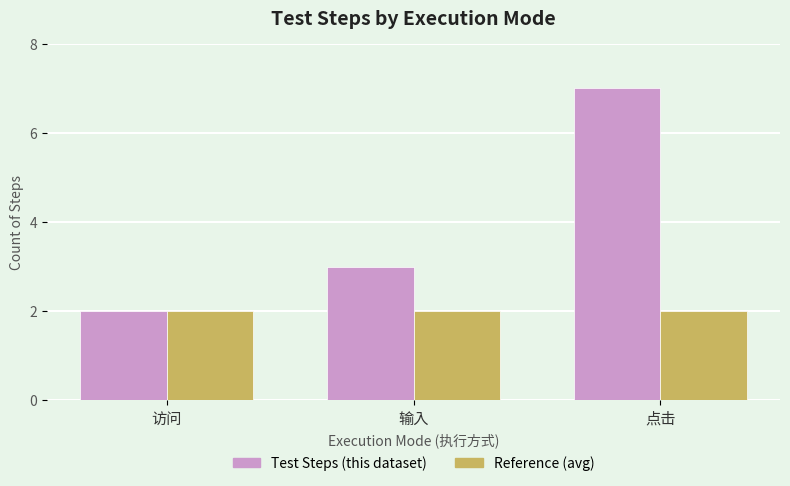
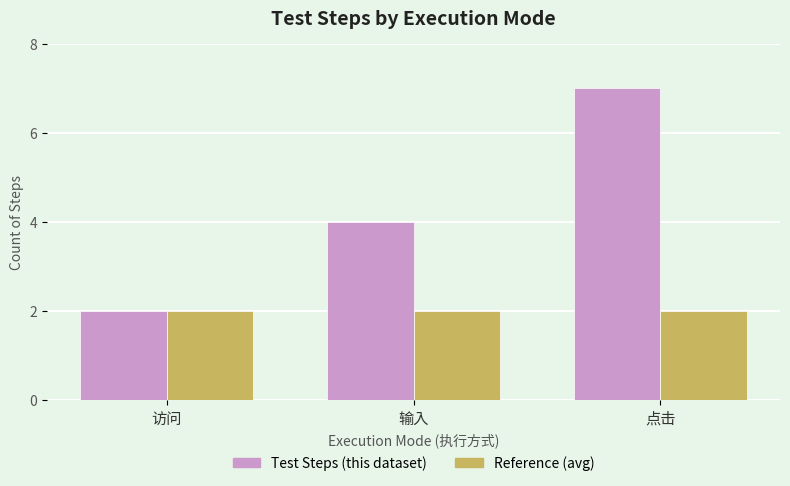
  {
    "Test Steps (this dataset)": {
      "访问": 2,
-     "输入": 3,
+     "输入": 4,
      "点击": 7
    },
    "Reference (avg)": {
      "访问": 2,
      "输入": 2,
      "点击": 2
    }
  }
